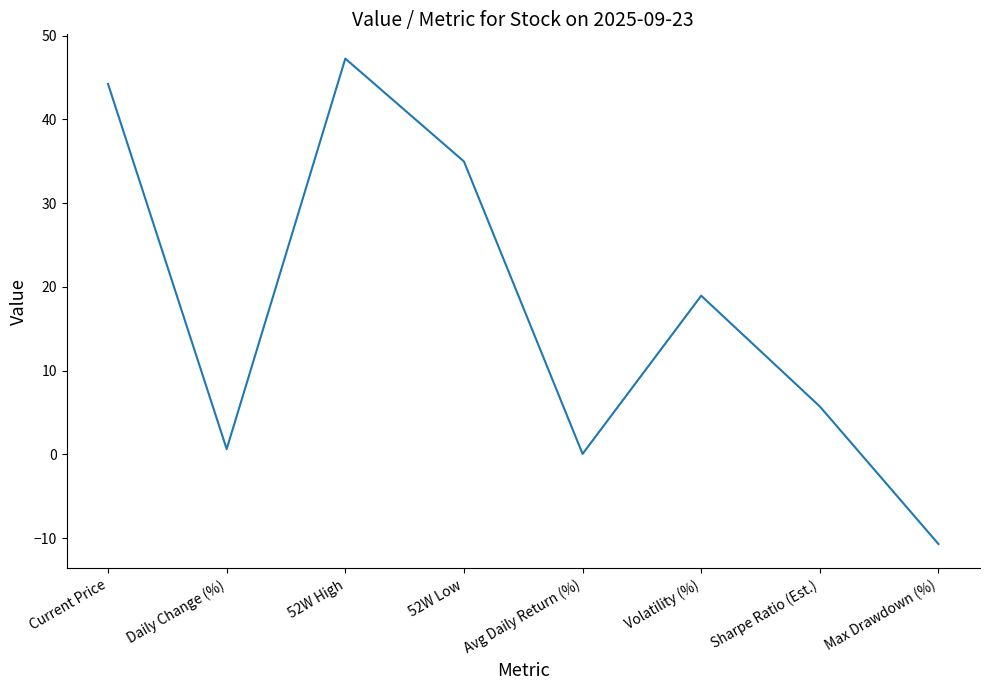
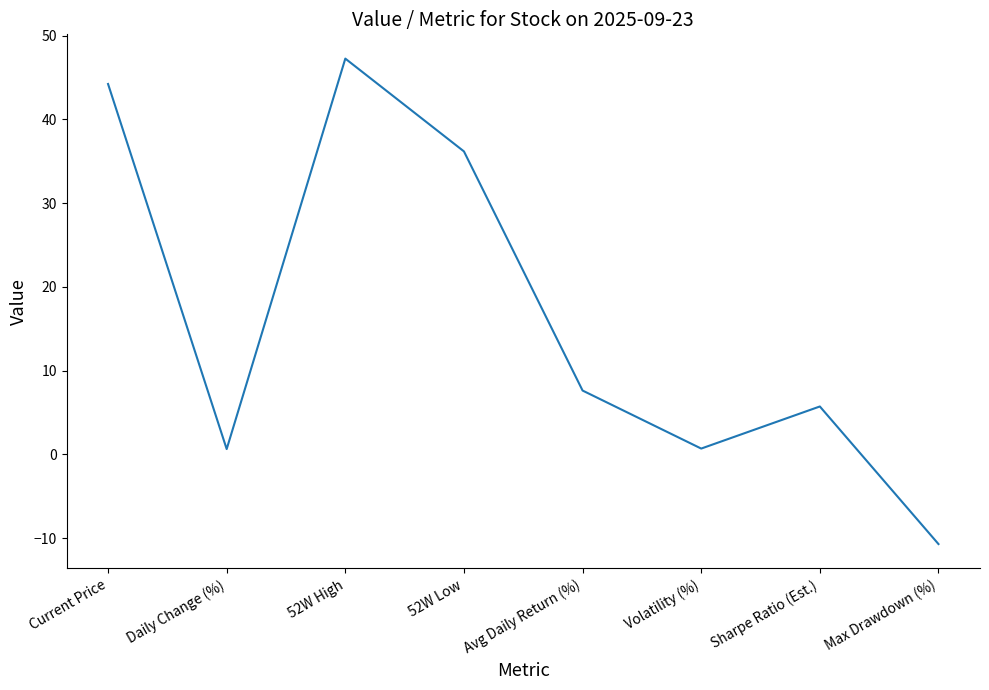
  {
    "Current Price": 44,
    "Daily Change (%)": 1,
    "52W High": 47,
-   "52W Low": 35,
-   "Avg Daily Return (%)": 0,
-   "Volatility (%)": 19,
+   "52W Low": 36,
+   "Avg Daily Return (%)": 8,
+   "Volatility (%)": 1,
    "Sharpe Ratio (Est.)": 6,
    "Max Drawdown (%)": -11
  }
